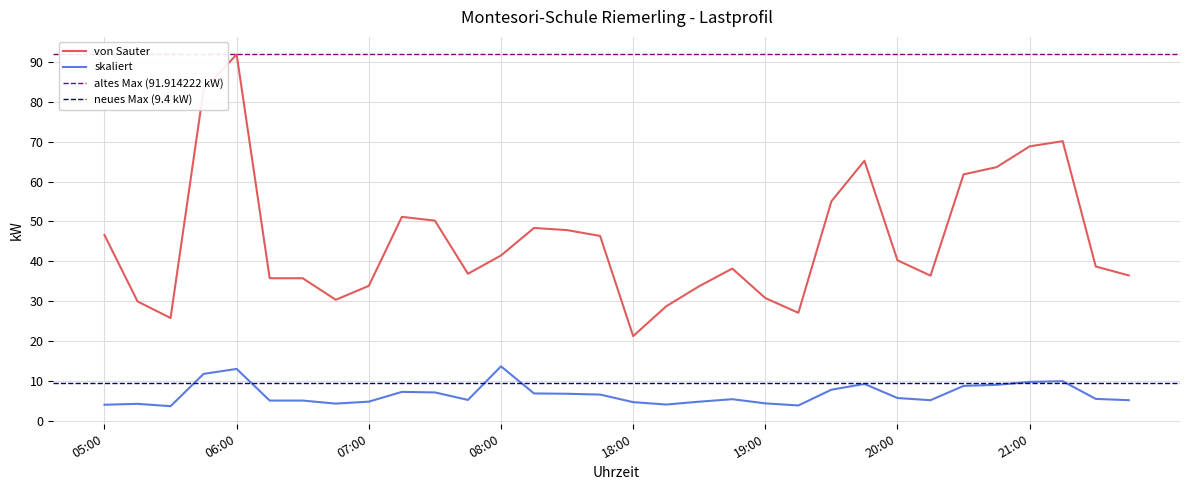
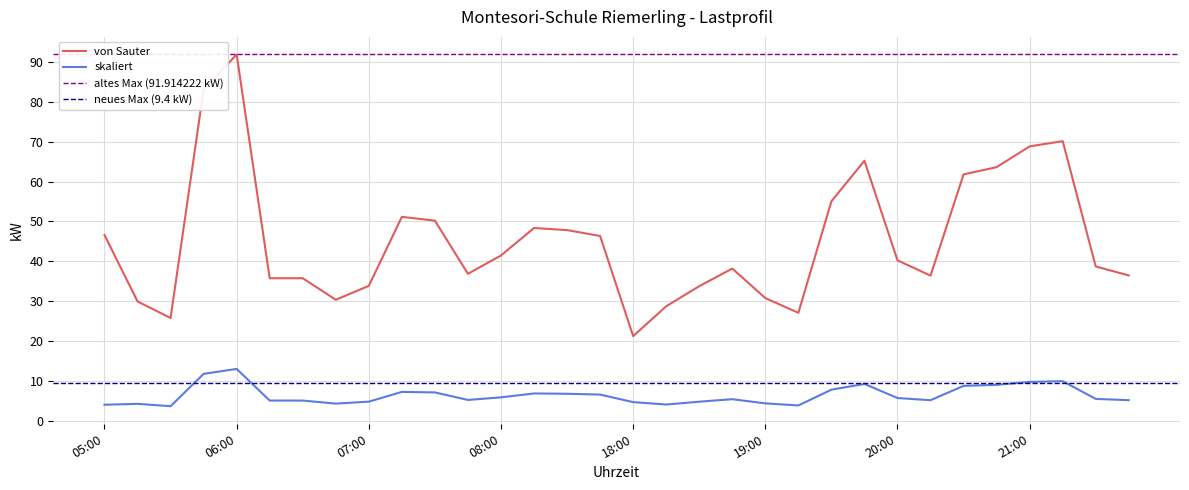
  {
    "von Sauter": {
      "05:00": 47,
      "06:00": 92,
      "07:00": 34,
      "08:00": 41,
      "18:00": 21,
      "19:00": 31,
      "20:00": 40,
      "21:00": 69
    },
    "skaliert": {
      "05:00": 4,
      "06:00": 13,
      "07:00": 5,
-     "08:00": 14,
+     "08:00": 6,
      "18:00": 5,
      "19:00": 4,
      "20:00": 6,
      "21:00": 10
    }
  }
